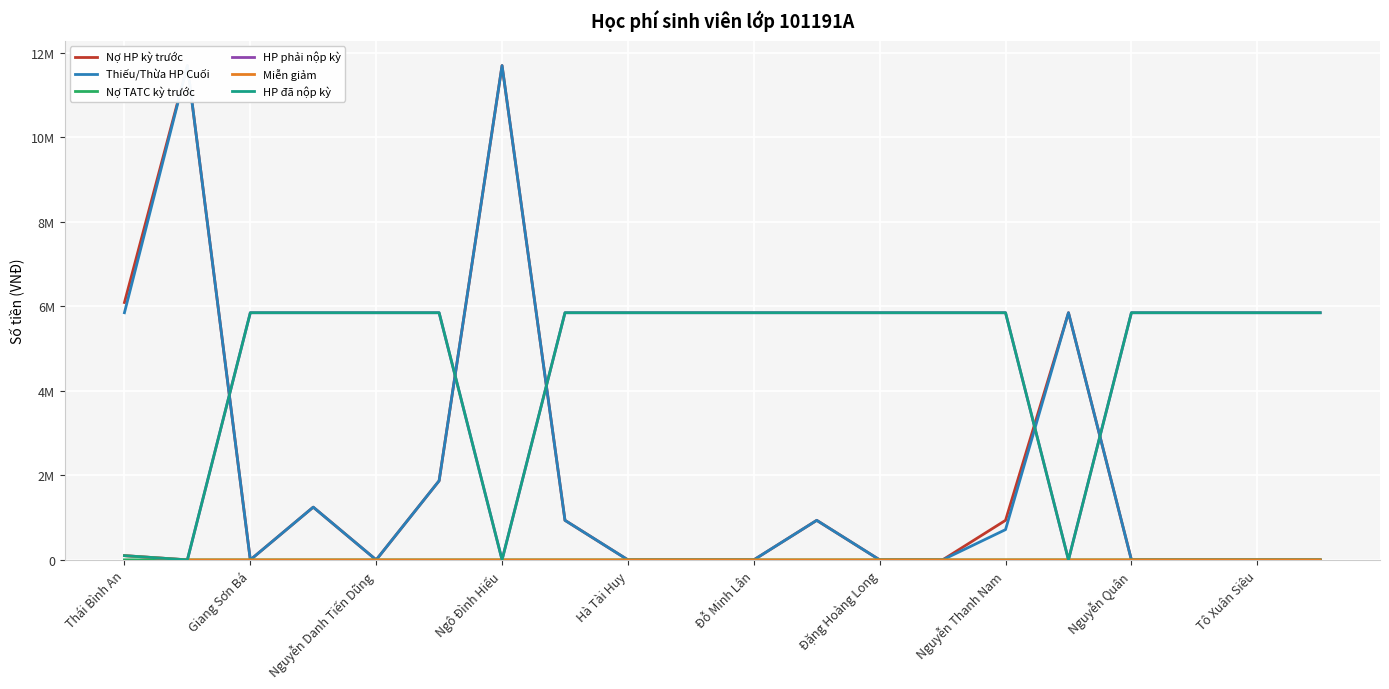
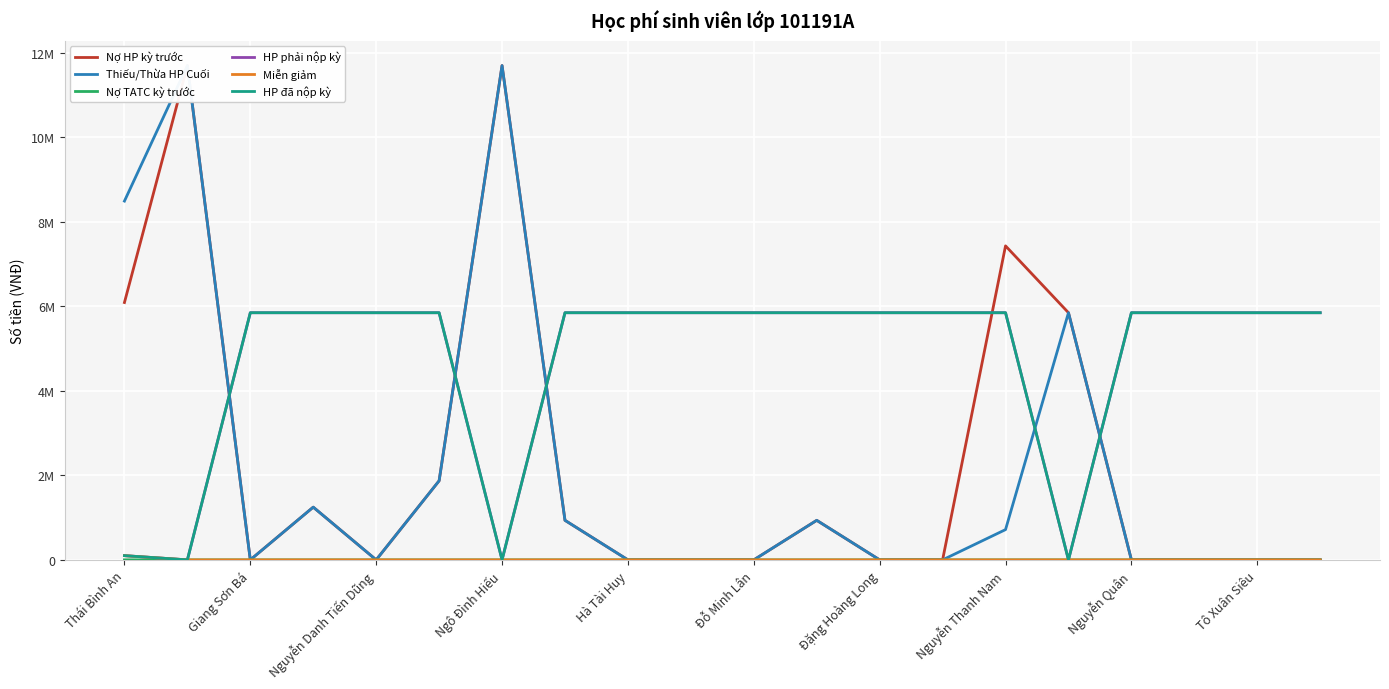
  {
    "Nợ HP kỳ trước": {
      "Thái Bình An": 6100000,
-     "Nguyễn Thanh Nam": 900000
+     "Nguyễn Thanh Nam": 7400000
    },
    "Thiếu/Thừa HP Cuối": {
-     "Thái Bình An": 5900000,
+     "Thái Bình An": 8500000,
      "Nguyễn Thanh Nam": 700000
    }
  }
